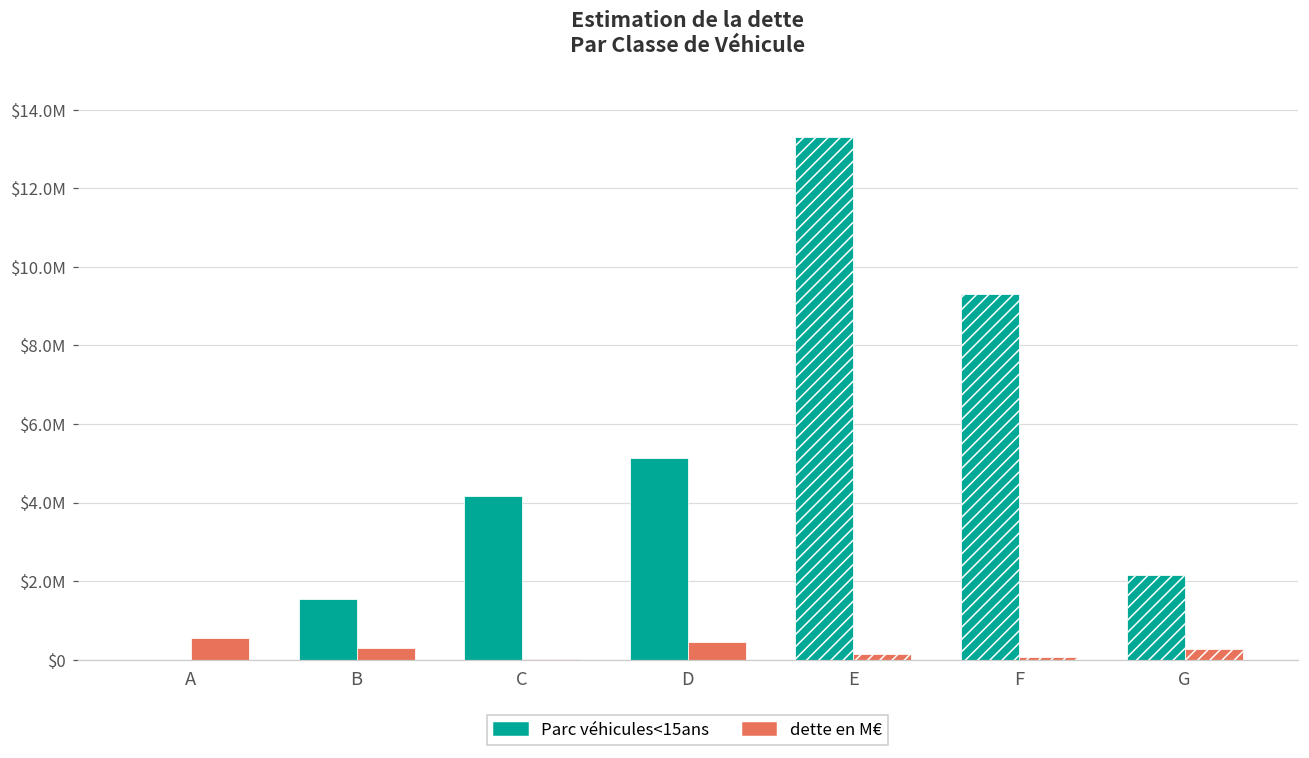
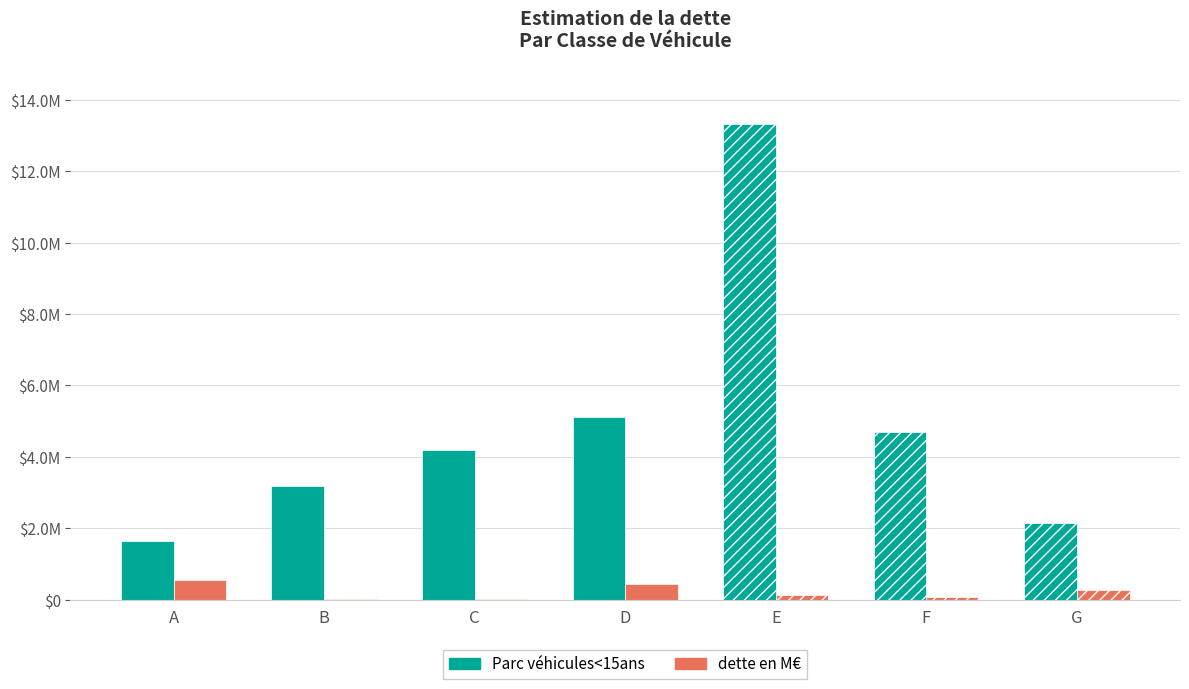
  {
    "Parc véhicules<15ans": {
-     "A": "$0",
-     "B": "$1500000",
+     "A": "$1600000",
+     "B": "$3200000",
      "C": "$4200000",
      "D": "$5100000",
      "E": "$13300000",
-     "F": "$9300000",
+     "F": "$4700000",
      "G": "$2200000"
    },
    "dette en M€": {
      "A": "$600000",
-     "B": "$300000",
+     "B": "$0",
      "D": "$400000",
      "E": "$100000",
      "G": "$300000"
    }
  }
